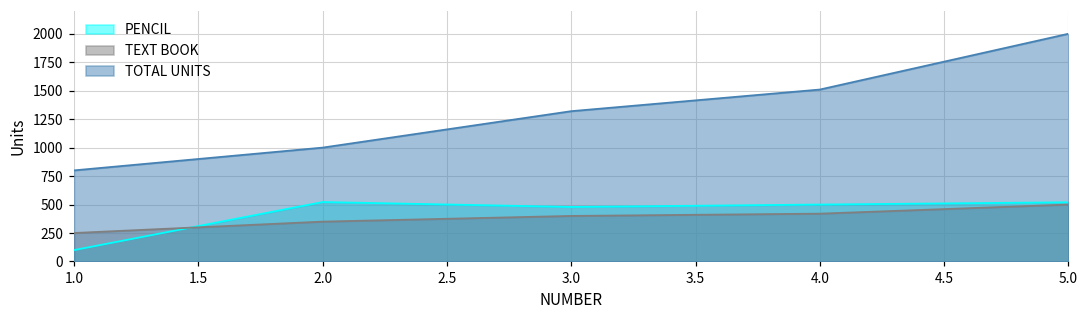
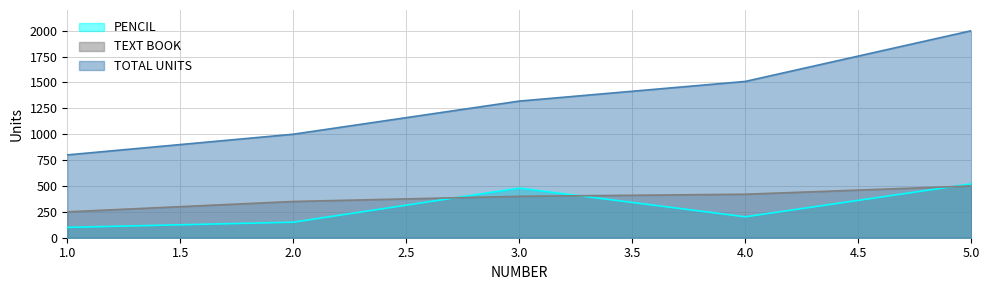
  {
    "PENCIL": {
      "1.0": 100,
-     "2.0": 520,
+     "2.0": 150,
      "3.0": 480,
-     "4.0": 500
+     "4.0": 200
    }
  }
